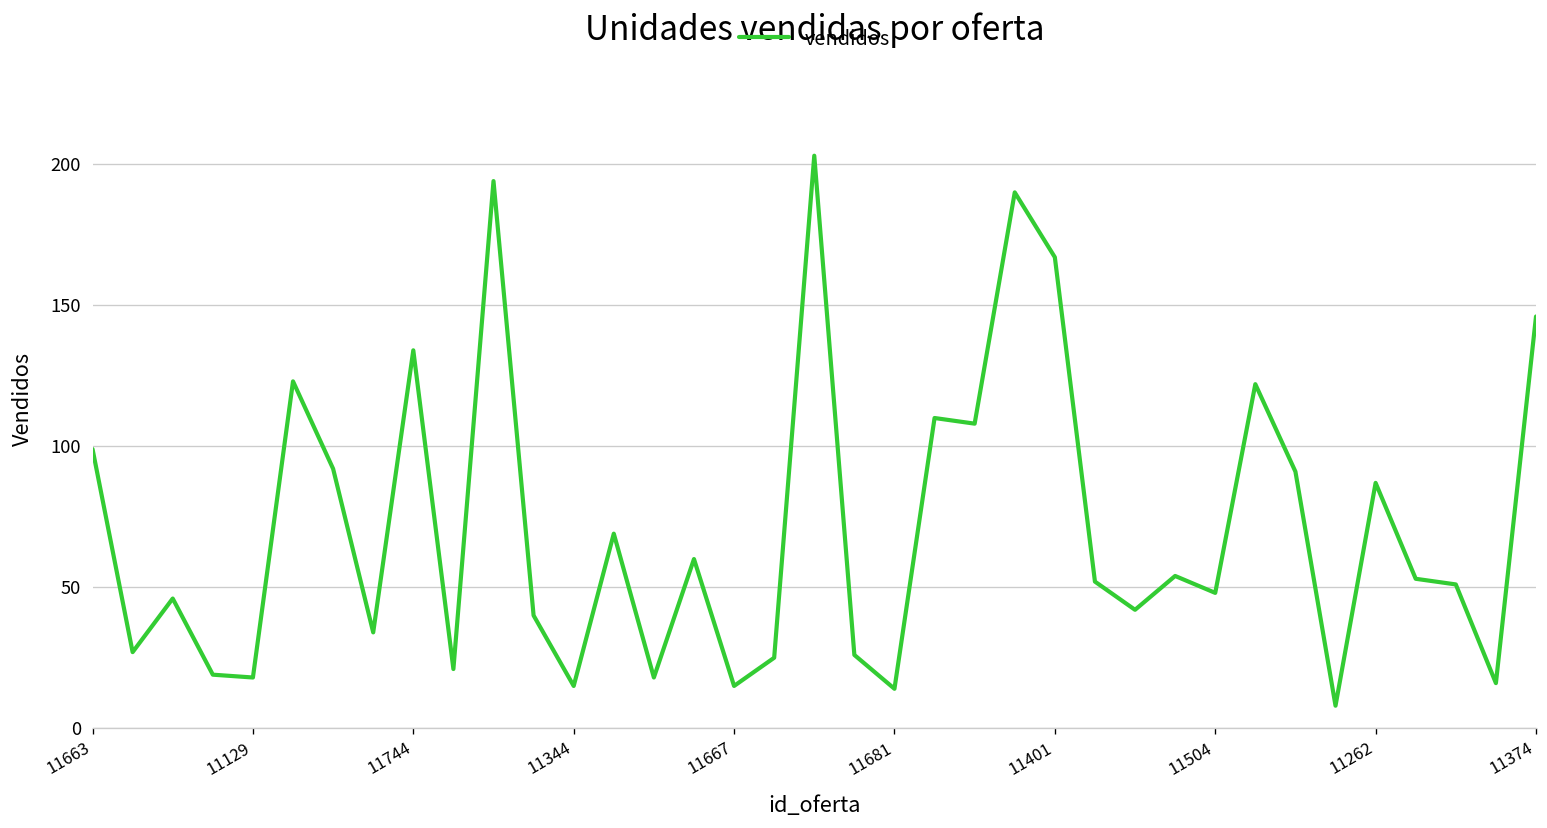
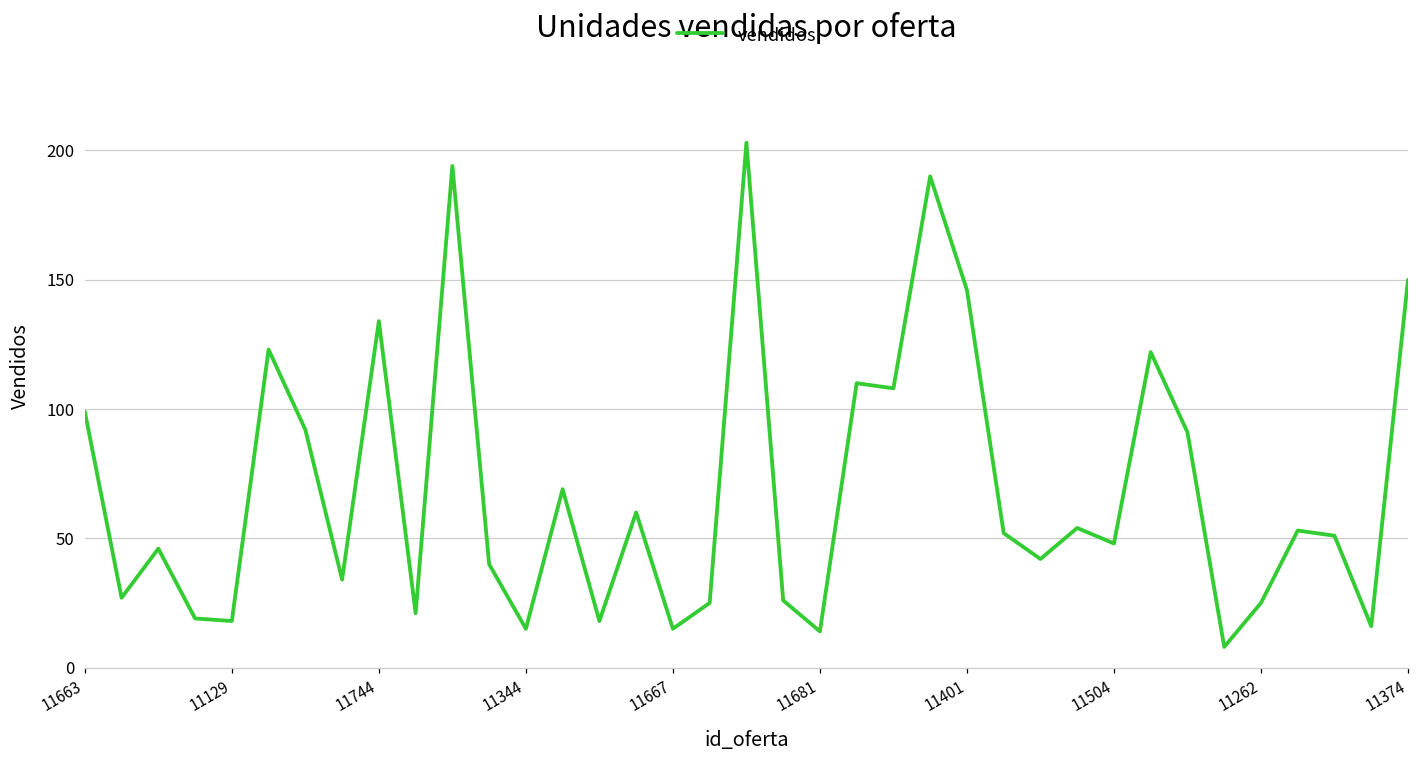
  {
    "11663": 99,
    "11129": 18,
    "11744": 134,
    "11344": 15,
    "11667": 15,
    "11681": 14,
-   "11401": 167,
+   "11401": 146,
    "11504": 48,
-   "11262": 87,
-   "11374": 146
+   "11262": 25,
+   "11374": 150
  }
